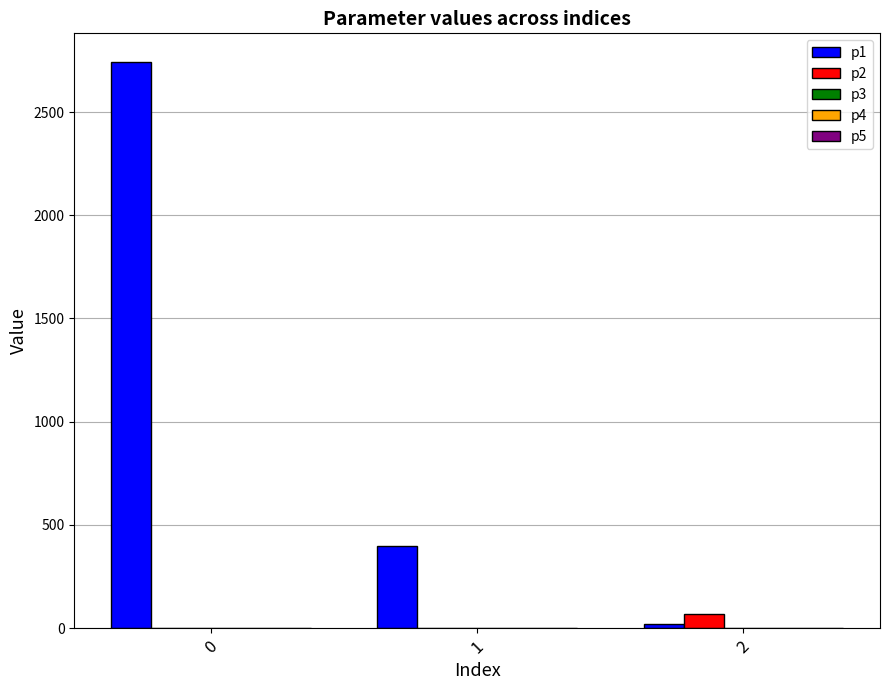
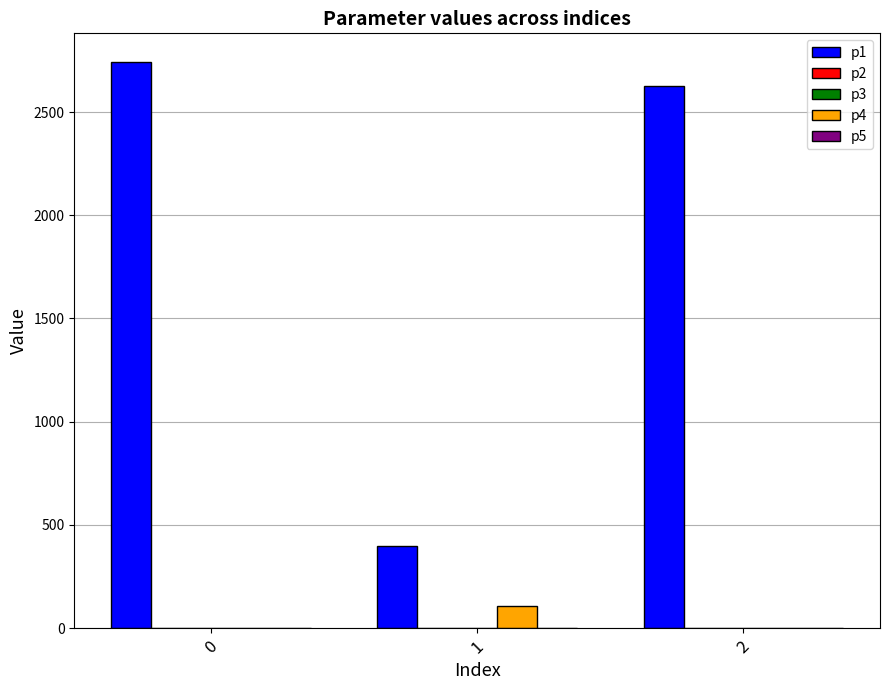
  {
    "p1": {
      "0": 2740,
      "1": 400,
-     "2": 20
+     "2": 2630
    },
    "p2": {
-     "2": 70
+     "2": 0
    },
    "p4": {
-     "1": 0
+     "1": 110
    }
  }
